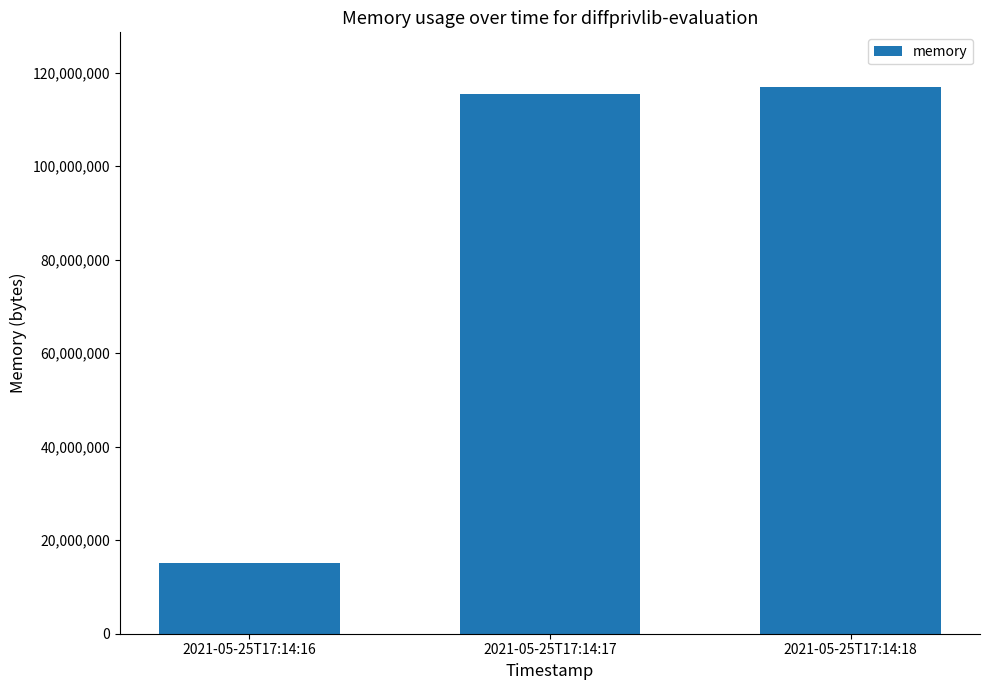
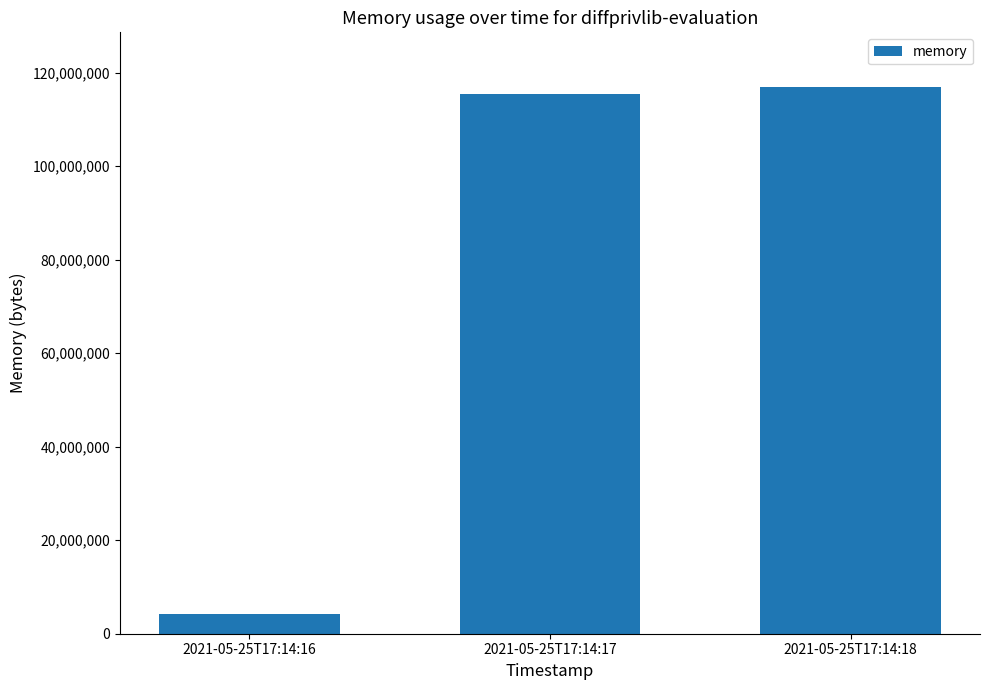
  {
-   "2021-05-25T17:14:16": "15,000,000",
+   "2021-05-25T17:14:16": "4,000,000",
    "2021-05-25T17:14:17": "115,000,000",
    "2021-05-25T17:14:18": "117,000,000"
  }
